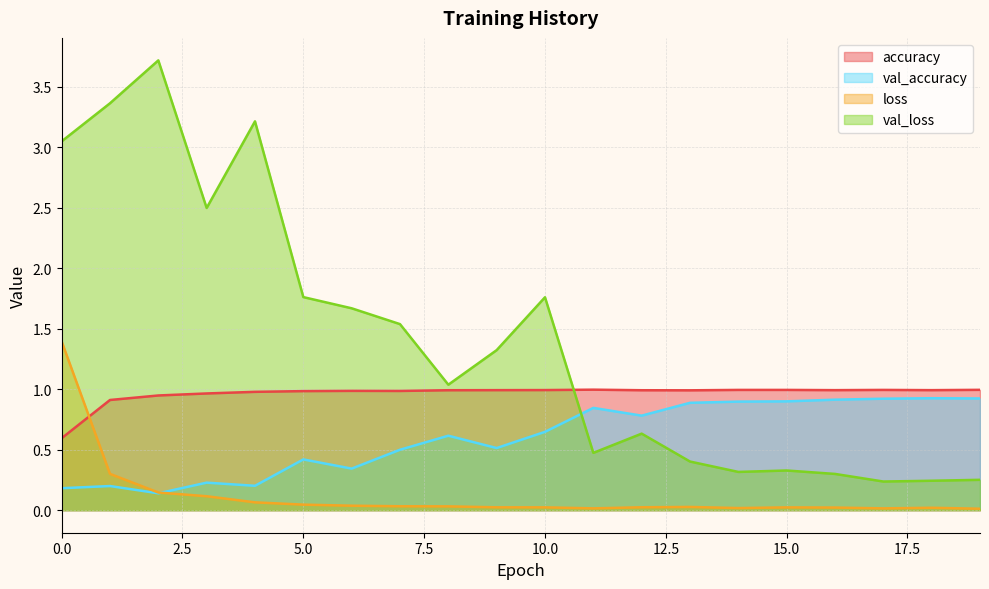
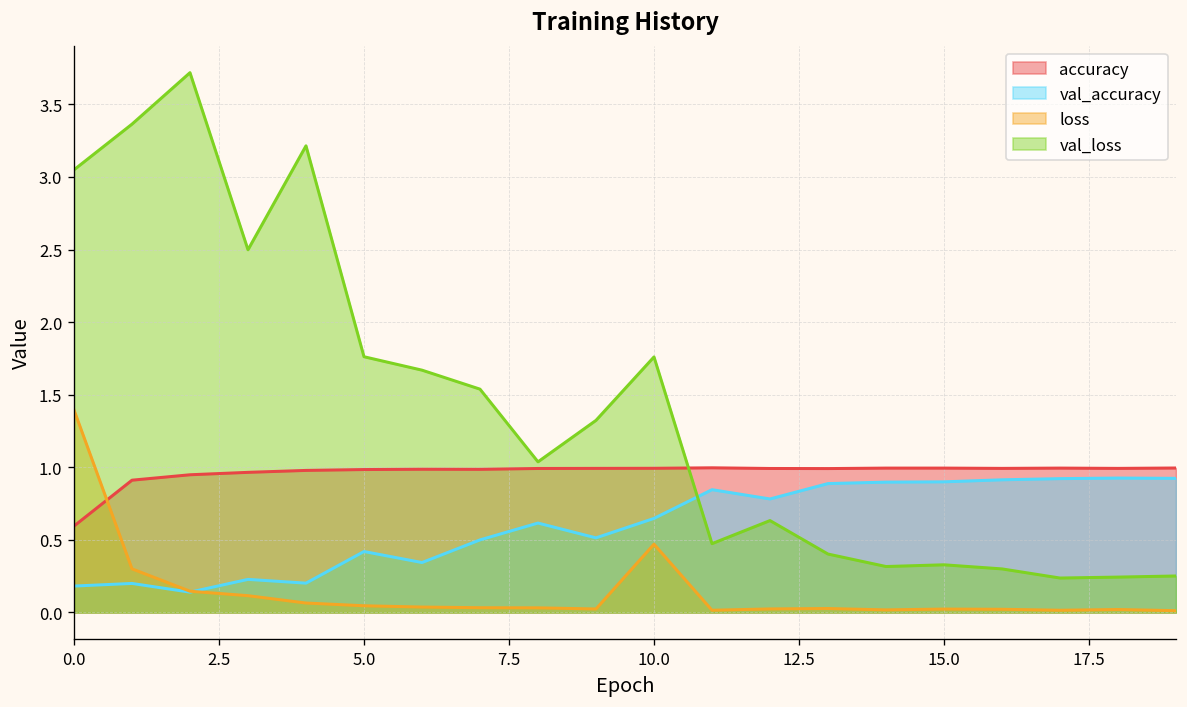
  {
    "accuracy": {
      "0.0": 0.60,
      "5.0": 0.98,
      "10.0": 0.99,
      "15.0": 0.99
    },
    "val_accuracy": {
      "0.0": 0.18,
      "5.0": 0.42,
      "10.0": 0.65,
      "15.0": 0.90
    },
    "loss": {
      "0.0": 1.40,
      "5.0": 0.05,
-     "10.0": 0.02,
+     "10.0": 0.47,
      "15.0": 0.02
    },
    "val_loss": {
      "0.0": 3.05,
      "5.0": 1.76,
      "10.0": 1.76,
      "15.0": 0.33
    }
  }
